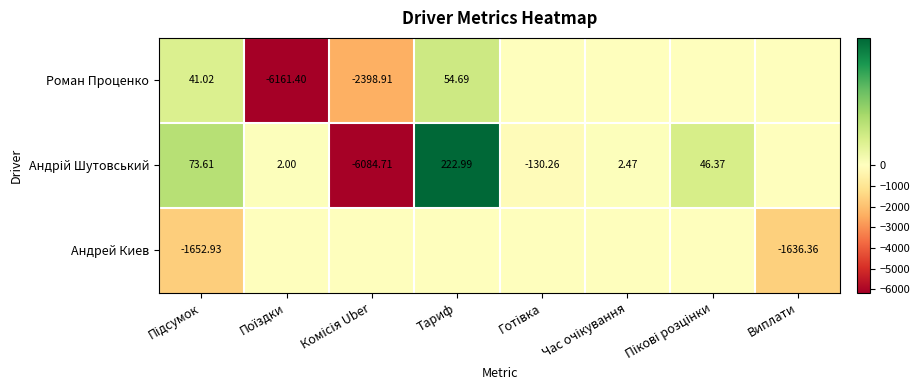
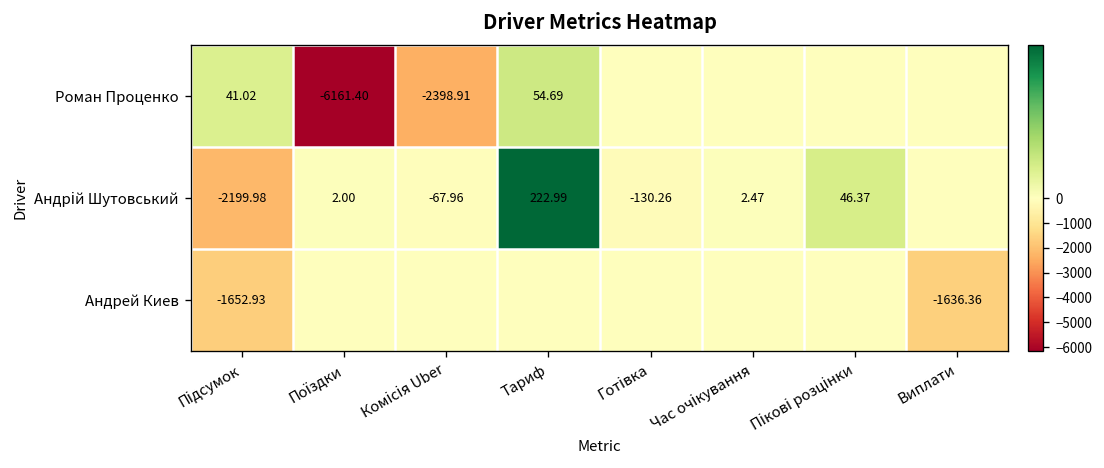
  {
    "Роман Проценко": {
      "Підсумок": 41.02,
      "Поїздки": -6161.40,
      "Комісія Uber": -2398.91,
      "Тариф": 54.69
    },
    "Андрій Шутовський": {
-     "Підсумок": 73.61,
+     "Підсумок": -2199.98,
      "Поїздки": 2.00,
-     "Комісія Uber": -6084.71,
+     "Комісія Uber": -67.96,
      "Тариф": 222.99,
      "Готівка": -130.26,
      "Час очікування": 2.47,
      "Пікові розцінки": 46.37
    },
    "Андрей Киев": {
      "Підсумок": -1652.93,
      "Виплати": -1636.36
    }
  }
